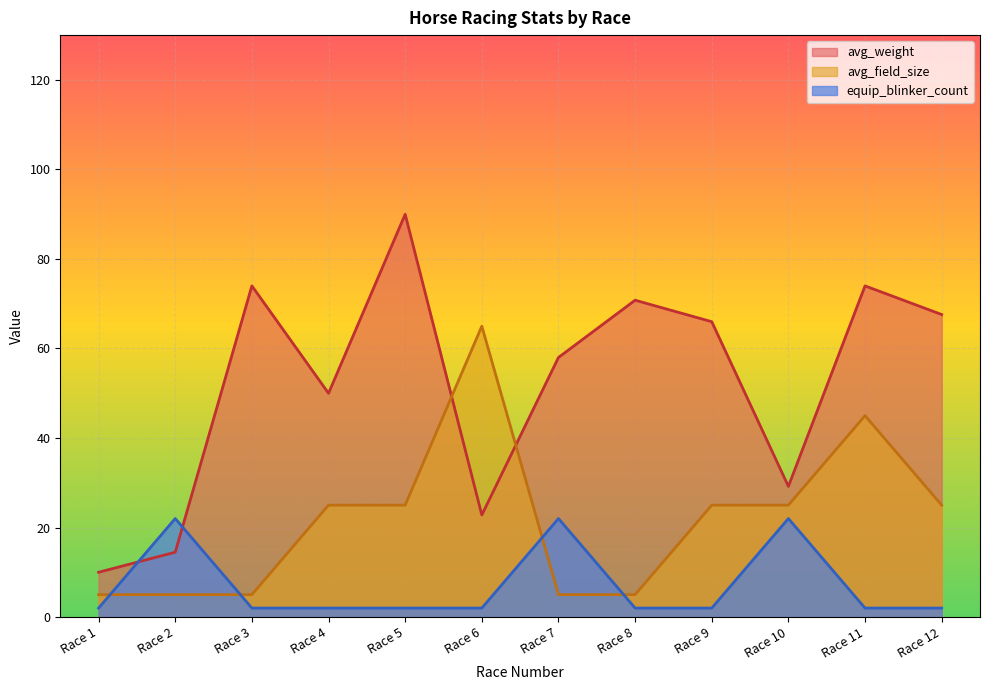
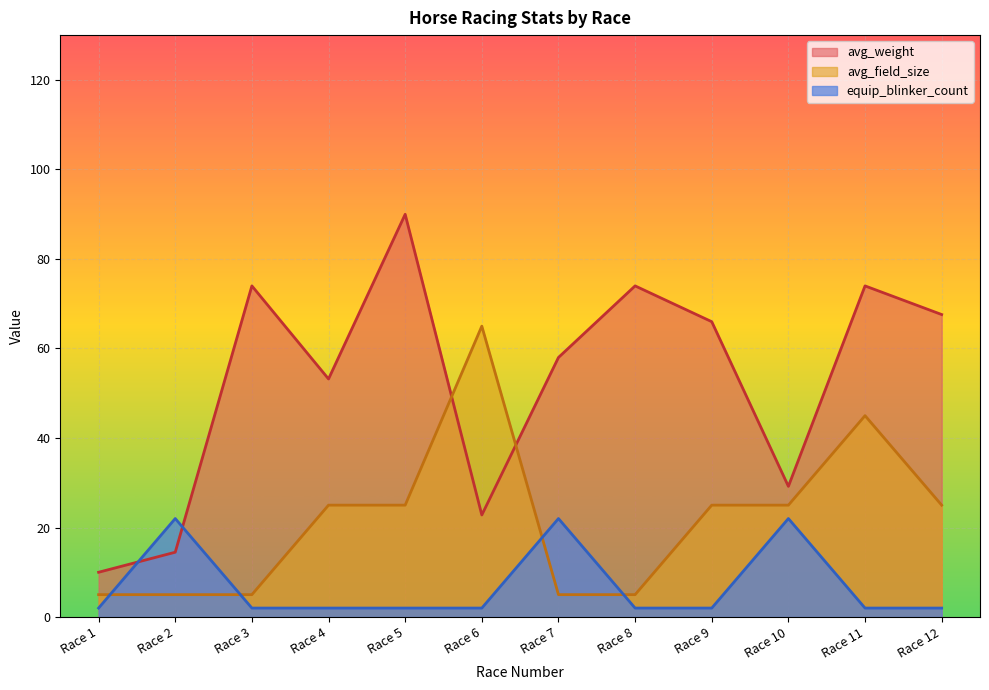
  {
    "avg_weight": {
      "Race 1": 10,
      "Race 2": 14,
      "Race 3": 74,
-     "Race 4": 50,
+     "Race 4": 53,
      "Race 5": 90,
      "Race 6": 23,
      "Race 7": 58,
-     "Race 8": 71,
+     "Race 8": 74,
      "Race 9": 66,
      "Race 10": 29,
      "Race 11": 74,
      "Race 12": 68
    },
    "avg_field_size": {
      "Race 1": 5,
      "Race 2": 5,
      "Race 3": 5,
      "Race 4": 25,
      "Race 5": 25,
      "Race 6": 65,
      "Race 7": 5,
      "Race 8": 5,
      "Race 9": 25,
      "Race 10": 25,
      "Race 11": 45,
      "Race 12": 25
    },
    "equip_blinker_count": {
      "Race 1": 2,
      "Race 2": 22,
      "Race 3": 2,
      "Race 4": 2,
      "Race 5": 2,
      "Race 6": 2,
      "Race 7": 22,
      "Race 8": 2,
      "Race 9": 2,
      "Race 10": 22,
      "Race 11": 2,
      "Race 12": 2
    }
  }
